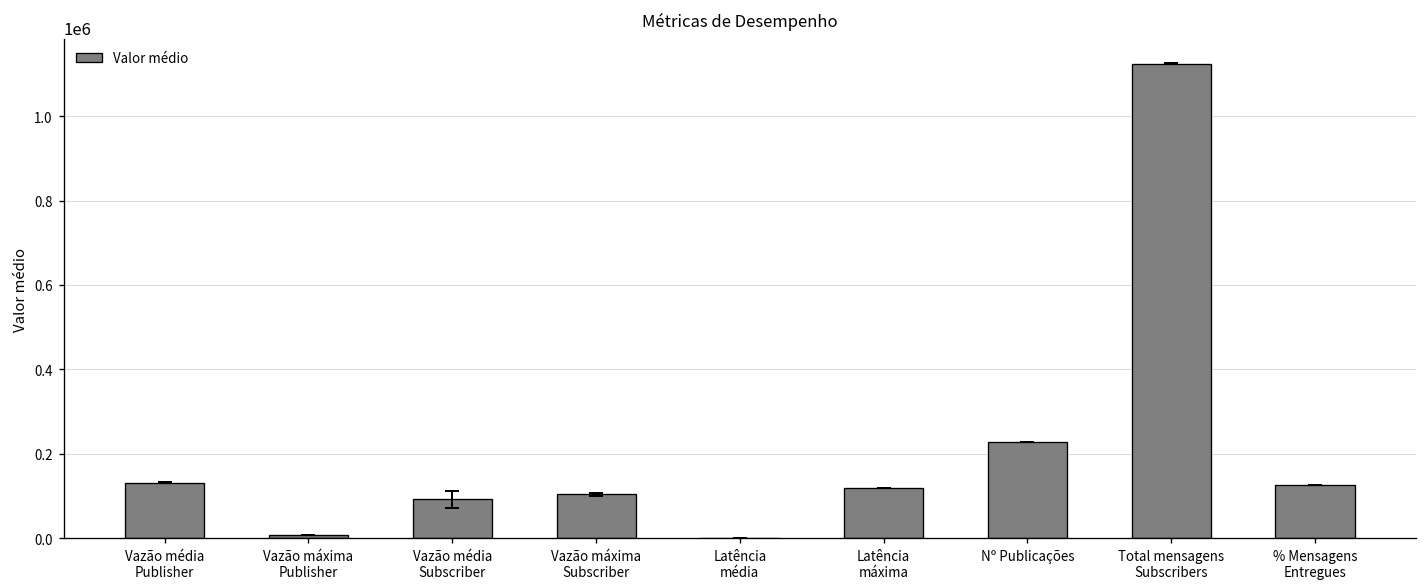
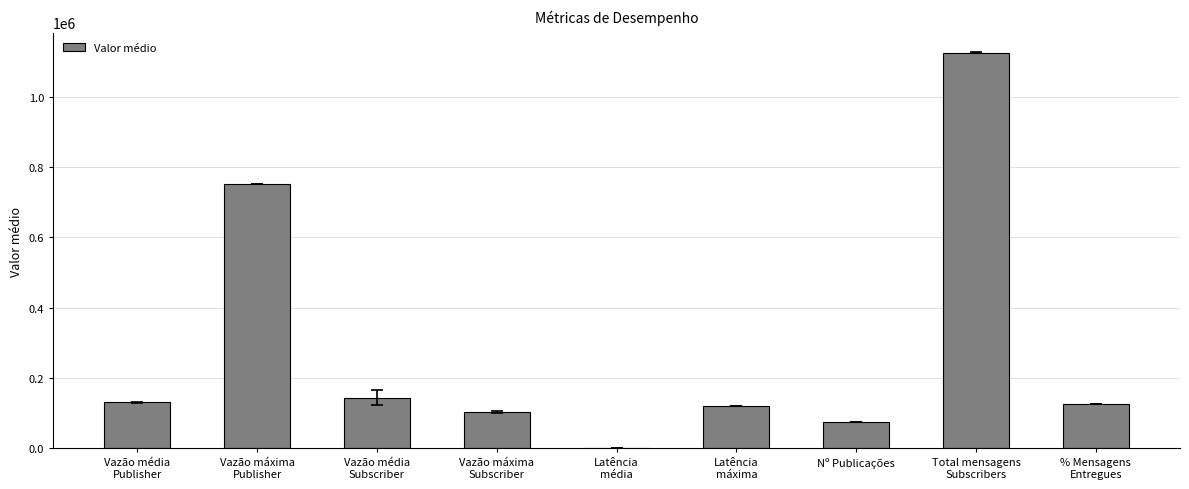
  {
    "Valor médio": {
      "Vazão média Publisher": 130000,
-     "Vazão máxima Publisher": 10000,
-     "Vazão média Subscriber": 90000,
+     "Vazão máxima Publisher": 750000,
+     "Vazão média Subscriber": 140000,
      "Vazão máxima Subscriber": 100000,
      "Latência máxima": 120000,
-     "Nº Publicações": 230000,
+     "Nº Publicações": 80000,
      "Total mensagens Subscribers": 1120000,
      "% Mensagens Entregues": 130000
    }
  }
